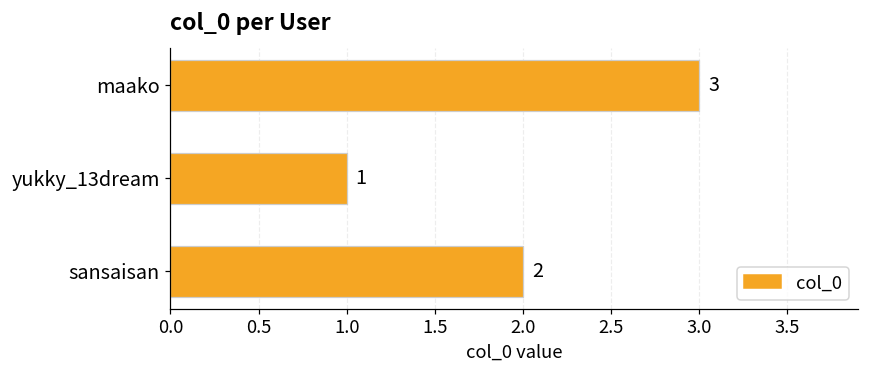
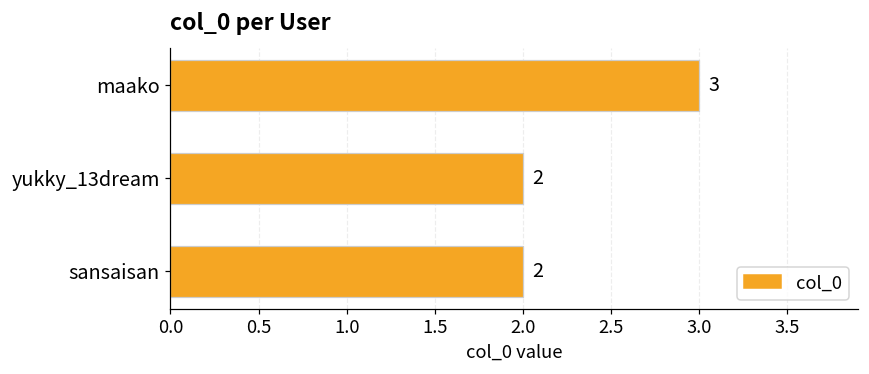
  {
    "maako": 3,
-   "yukky_13dream": 1,
+   "yukky_13dream": 2,
    "sansaisan": 2
  }
